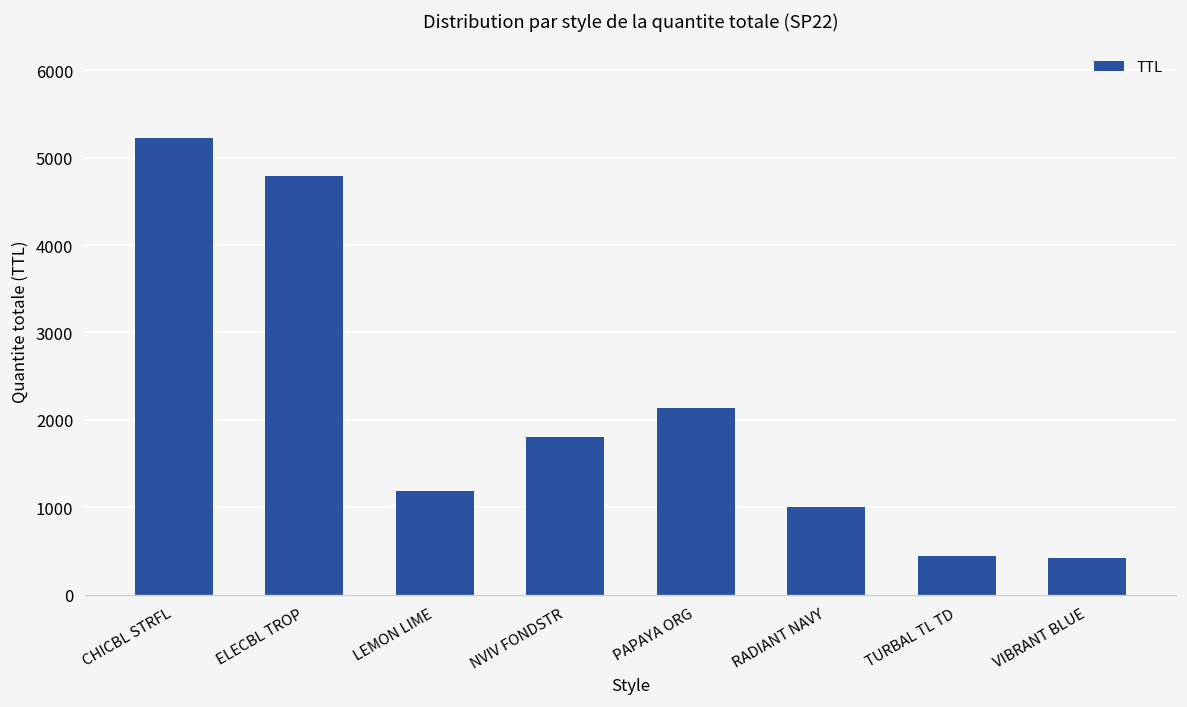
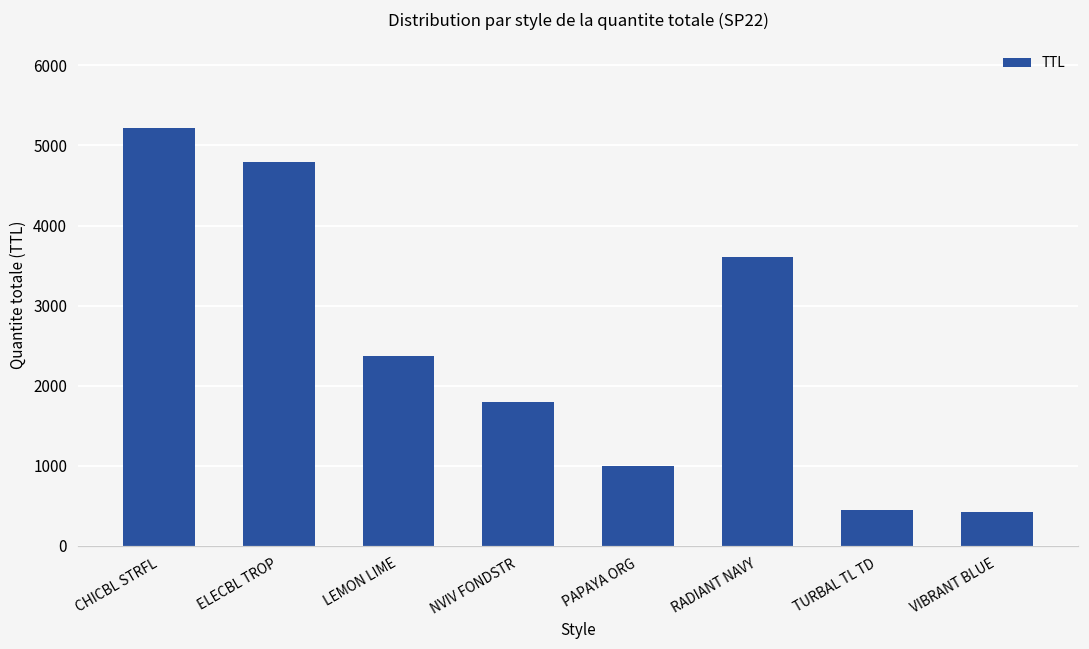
  {
    "CHICBL STRFL": 5200,
    "ELECBL TROP": 4800,
-   "LEMON LIME": 1200,
+   "LEMON LIME": 2400,
    "NVIV FONDSTR": 1800,
-   "PAPAYA ORG": 2100,
-   "RADIANT NAVY": 1000,
+   "PAPAYA ORG": 1000,
+   "RADIANT NAVY": 3600,
    "TURBAL TL TD": 400,
    "VIBRANT BLUE": 400
  }
